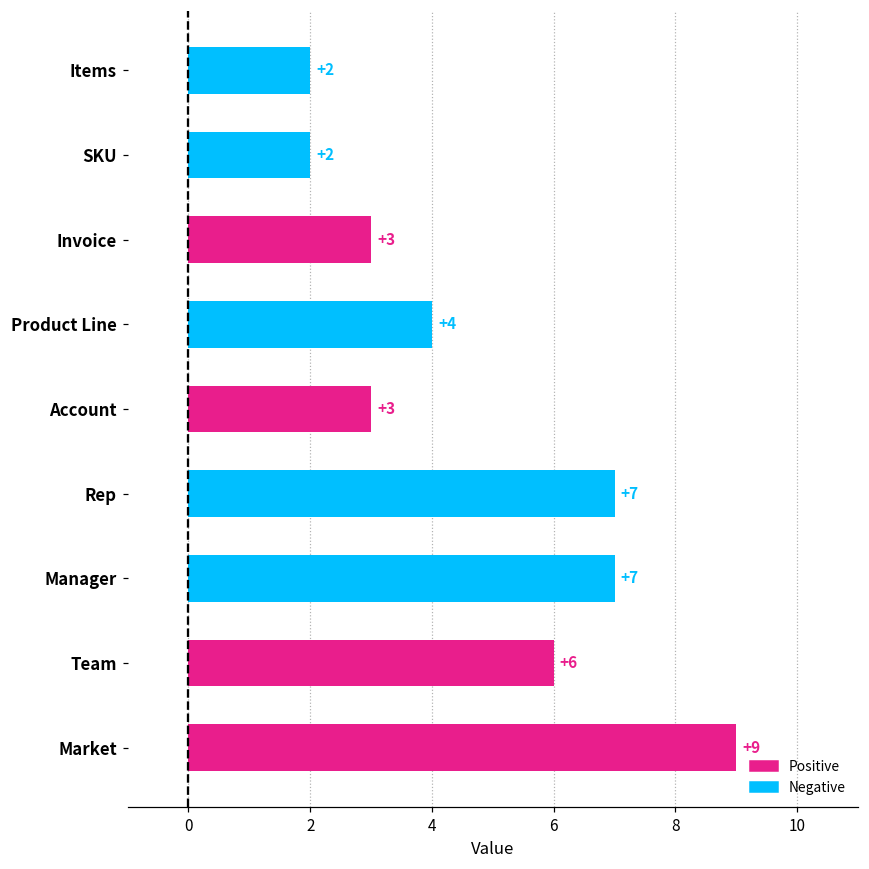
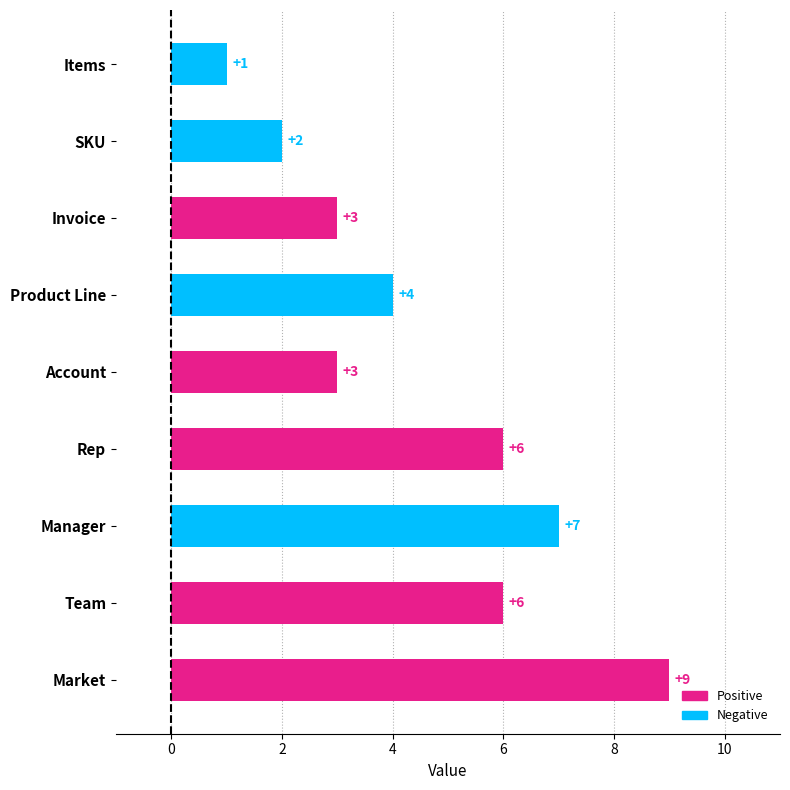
  {
-   "Items": "+2",
+   "Items": "+1",
    "SKU": "+2",
    "Invoice": "+3",
    "Product Line": "+4",
    "Account": "+3",
-   "Rep": "+7",
+   "Rep": "+6",
    "Manager": "+7",
    "Team": "+6",
    "Market": "+9"
  }
